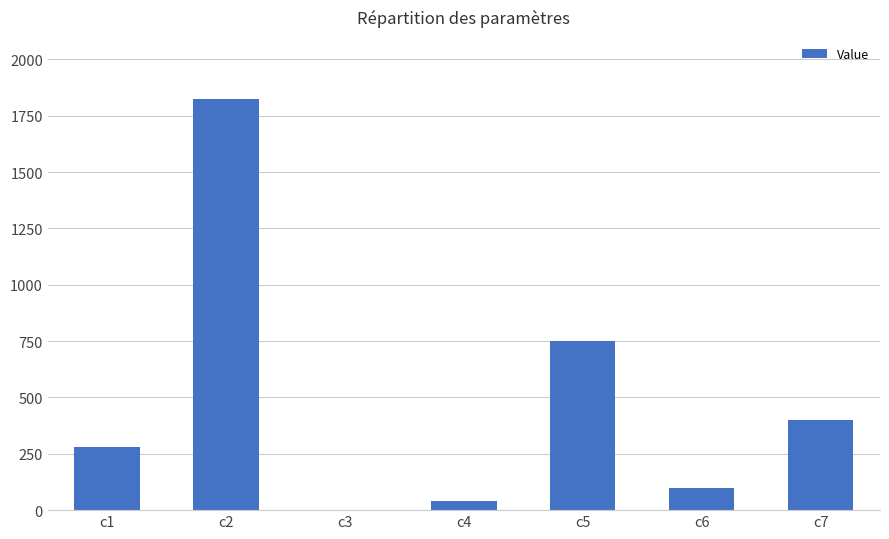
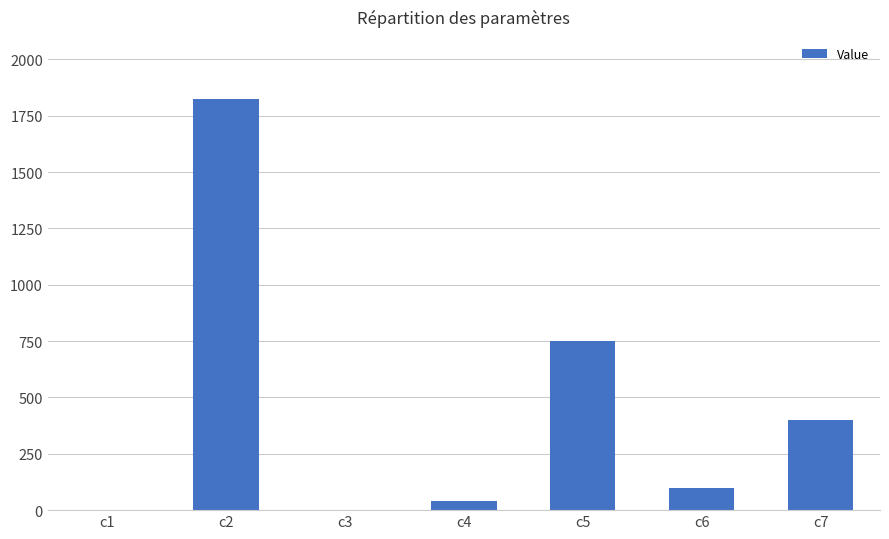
  {
-   "c1": 280,
+   "c1": 0,
    "c2": 1830,
    "c4": 40,
    "c5": 750,
    "c6": 100,
    "c7": 400
  }
